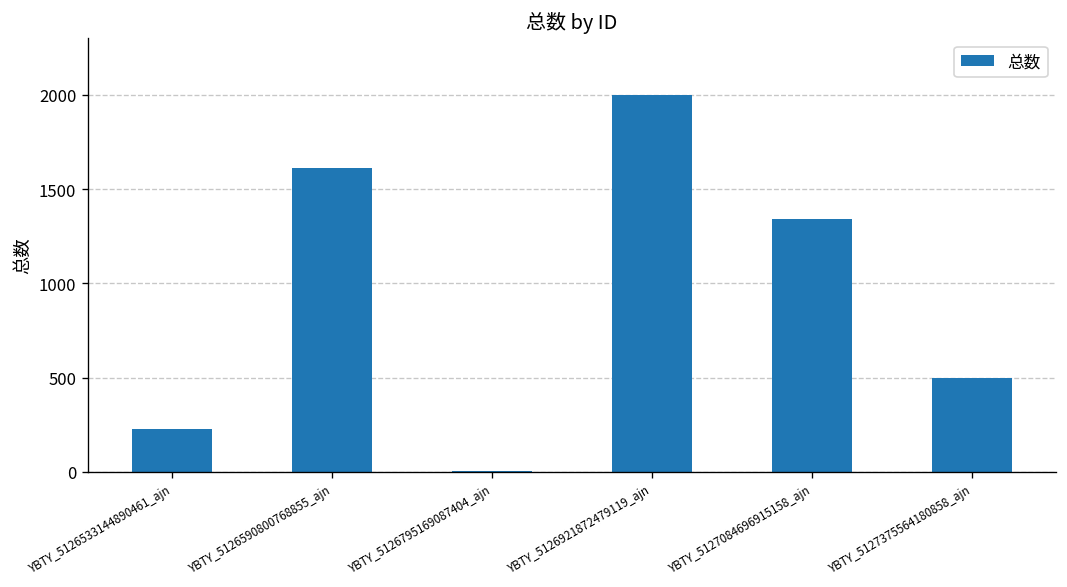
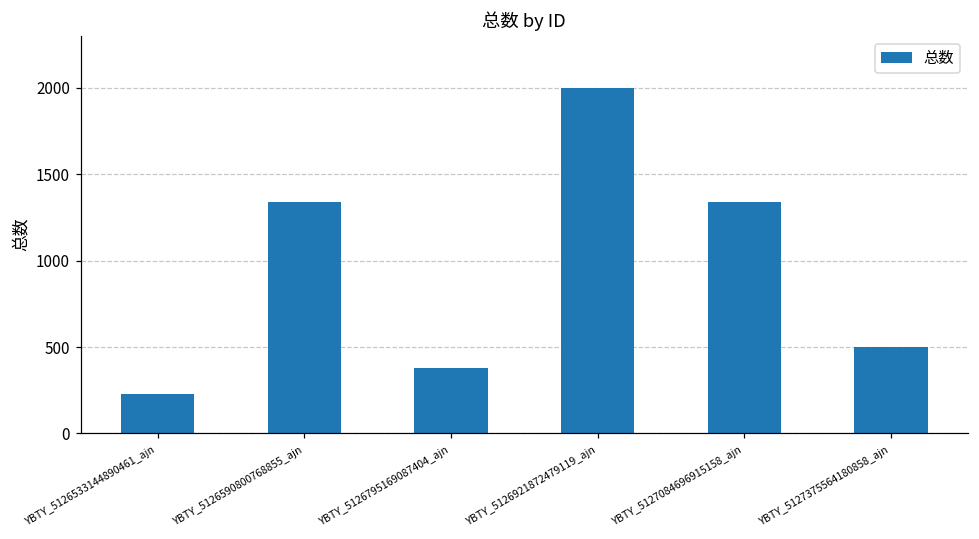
  {
    "YBTY_5126533144890461_ajn": 230,
-   "YBTY_5126590800768855_ajn": 1610,
-   "YBTY_5126795169087404_ajn": 10,
+   "YBTY_5126590800768855_ajn": 1340,
+   "YBTY_5126795169087404_ajn": 380,
    "YBTY_5126921872479119_ajn": 2000,
    "YBTY_5127084696915158_ajn": 1340,
    "YBTY_5127375564180858_ajn": 500
  }
